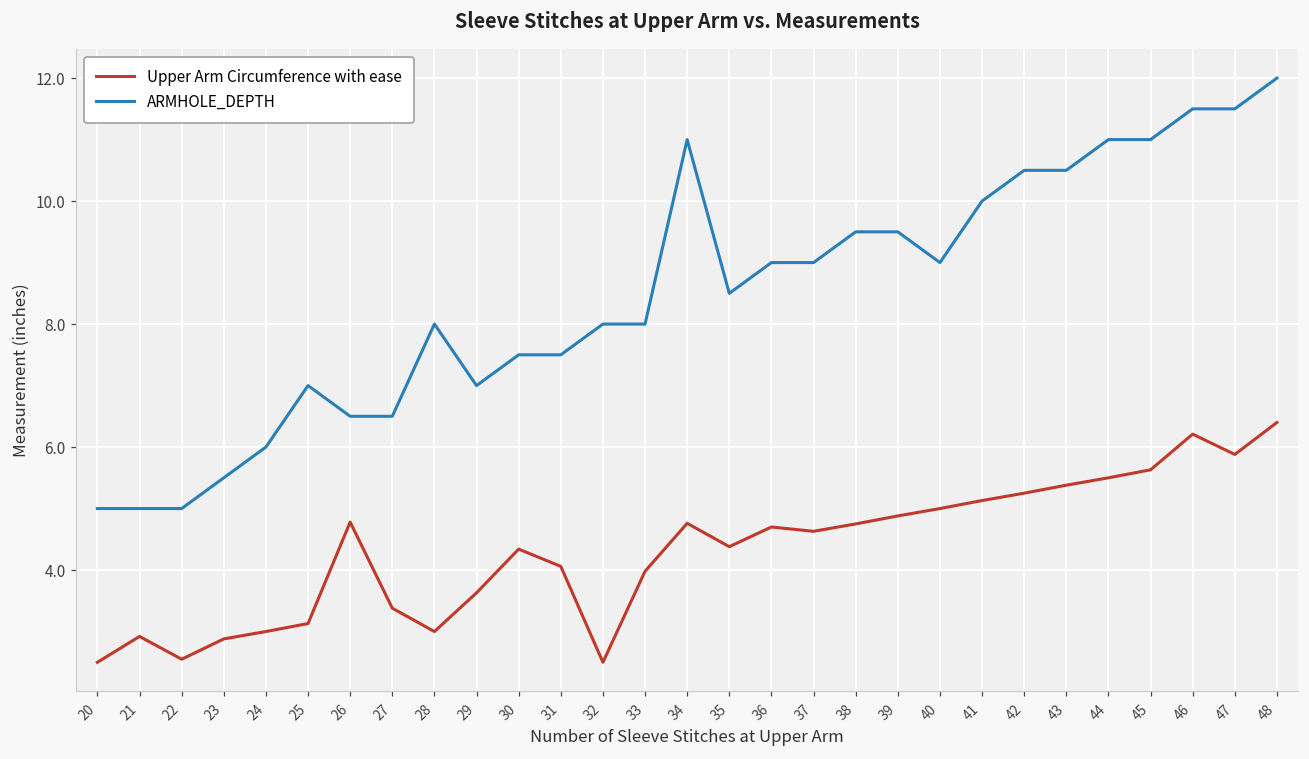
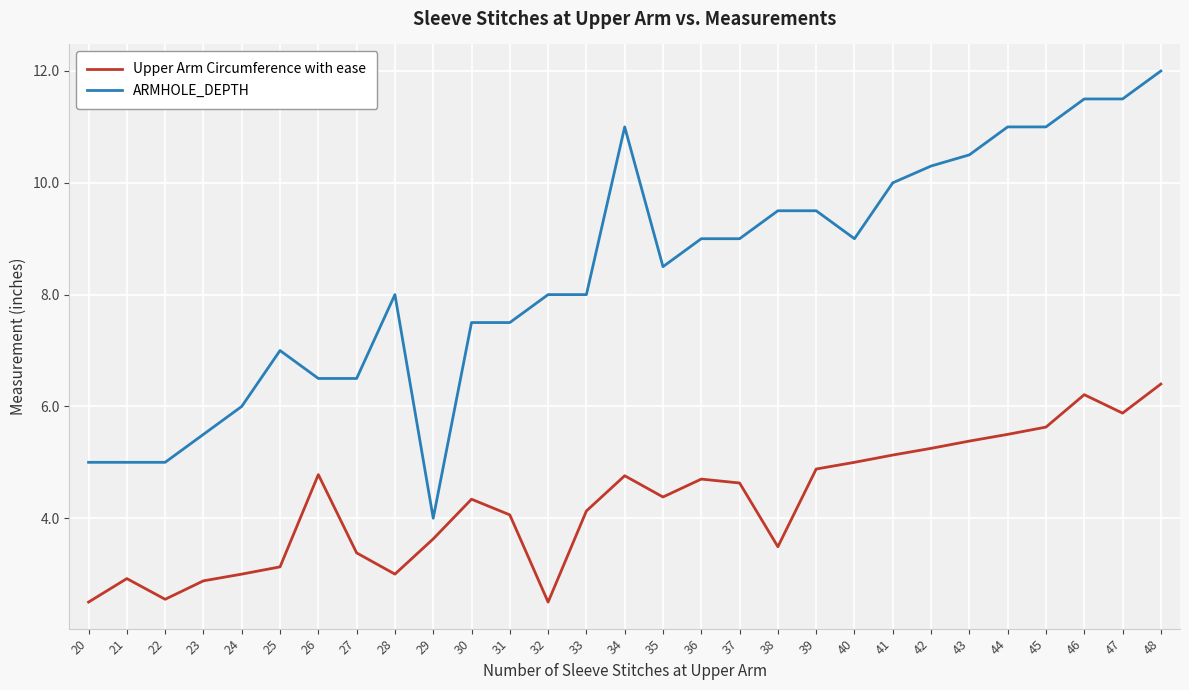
  {
    "Upper Arm Circumference with ease": {
      "20": 2.5,
      "21": 2.9,
      "22": 2.6,
      "23": 2.9,
      "24": 3.0,
      "25": 3.1,
      "26": 4.8,
      "27": 3.4,
      "28": 3.0,
      "29": 3.6,
      "30": 4.3,
      "31": 4.1,
      "32": 2.5,
-     "33": 4.0,
+     "33": 4.1,
      "34": 4.8,
      "35": 4.4,
      "36": 4.7,
      "37": 4.6,
-     "38": 4.8,
+     "38": 3.5,
      "39": 4.9,
      "40": 5.0,
      "41": 5.1,
      "42": 5.3,
      "43": 5.4,
      "44": 5.5,
      "45": 5.6,
      "46": 6.2,
      "47": 5.9,
      "48": 6.4
    },
    "ARMHOLE_DEPTH": {
      "20": 5.0,
      "21": 5.0,
      "22": 5.0,
      "23": 5.5,
      "24": 6.0,
      "25": 7.0,
      "26": 6.5,
      "27": 6.5,
      "28": 8.0,
-     "29": 7,
+     "29": 4,
      "30": 7.5,
      "31": 7.5,
      "32": 8.0,
      "33": 8.0,
      "34": 11.0,
      "35": 8.5,
      "36": 9.0,
      "37": 9.0,
      "38": 9.5,
      "39": 9.5,
      "40": 9.0,
      "41": 10.0,
-     "42": 10.5,
+     "42": 10.3,
      "43": 10.5,
      "44": 11.0,
      "45": 11.0,
      "46": 11.5,
      "47": 11.5,
      "48": 12.0
    }
  }
